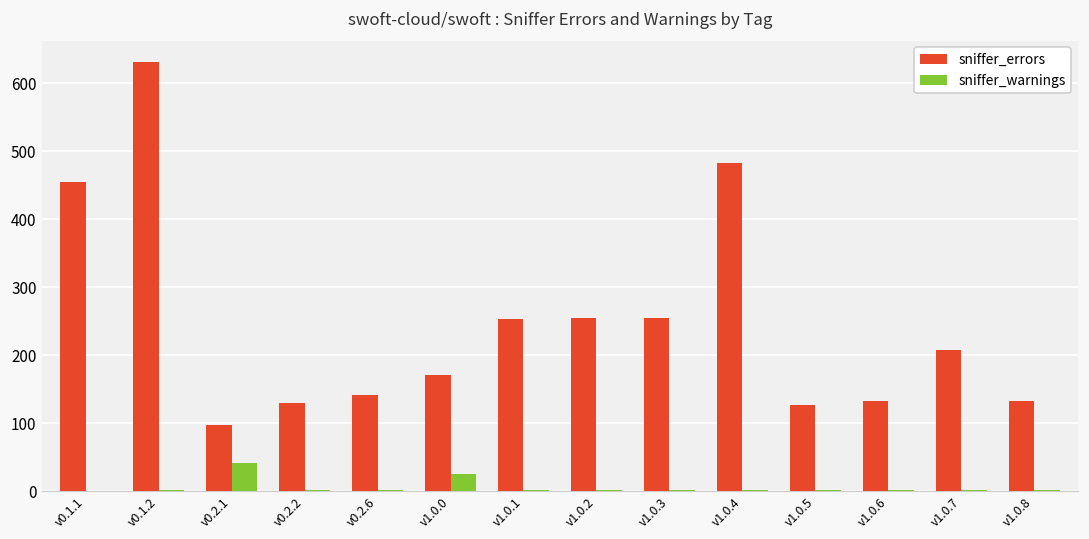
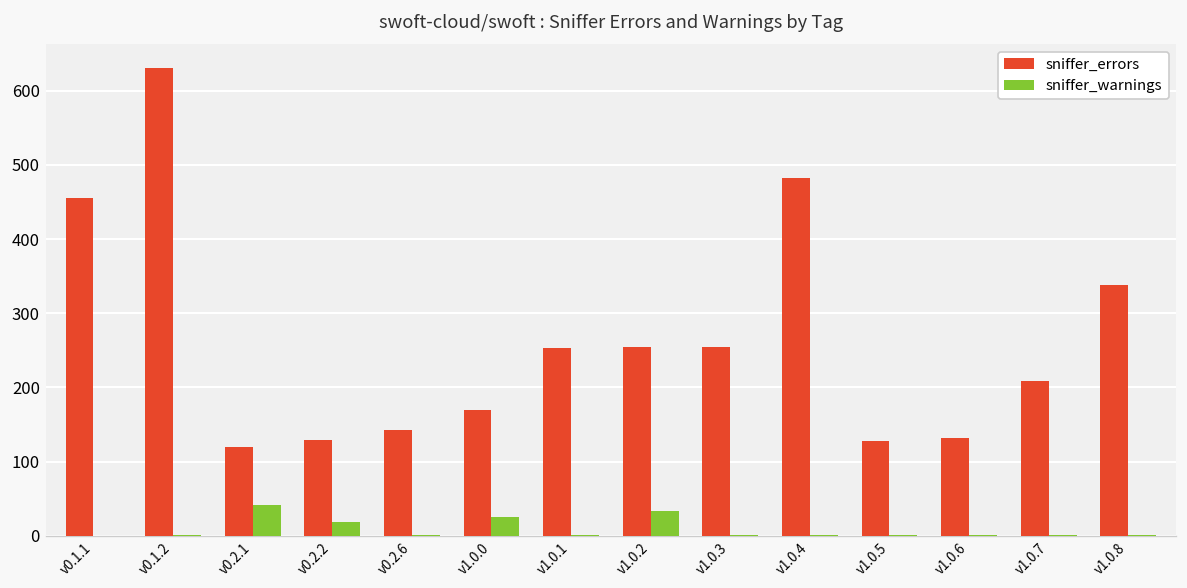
  {
    "sniffer_errors": {
      "v0.1.1": 460,
      "v0.1.2": 630,
-     "v0.2.1": 100,
+     "v0.2.1": 120,
      "v0.2.2": 130,
      "v0.2.6": 140,
      "v1.0.0": 170,
      "v1.0.1": 250,
      "v1.0.2": 250,
      "v1.0.3": 250,
      "v1.0.4": 480,
      "v1.0.5": 130,
      "v1.0.6": 130,
      "v1.0.7": 210,
-     "v1.0.8": 130
+     "v1.0.8": 340
    },
    "sniffer_warnings": {
      "v0.1.1": 0,
      "v0.2.1": 40,
-     "v0.2.2": 0,
+     "v0.2.2": 20,
      "v1.0.0": 30,
-     "v1.0.2": 0
+     "v1.0.2": 30
    }
  }
